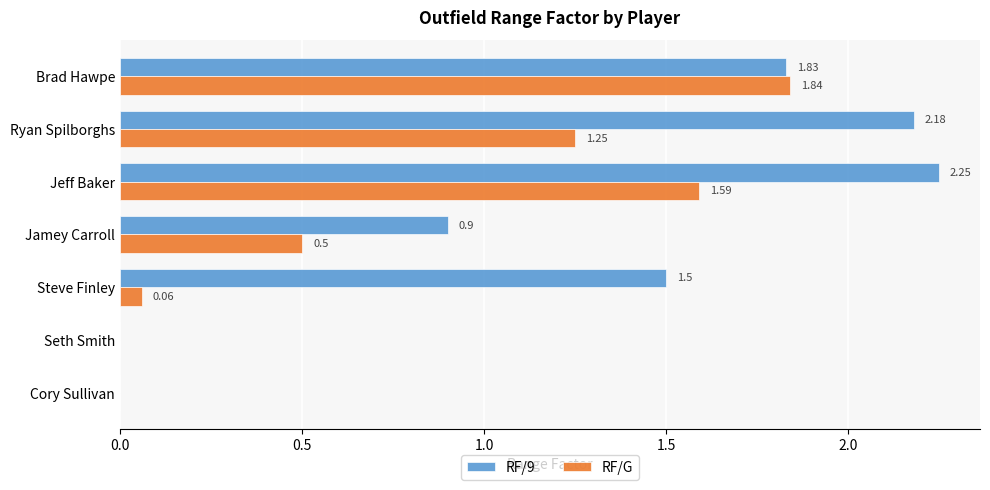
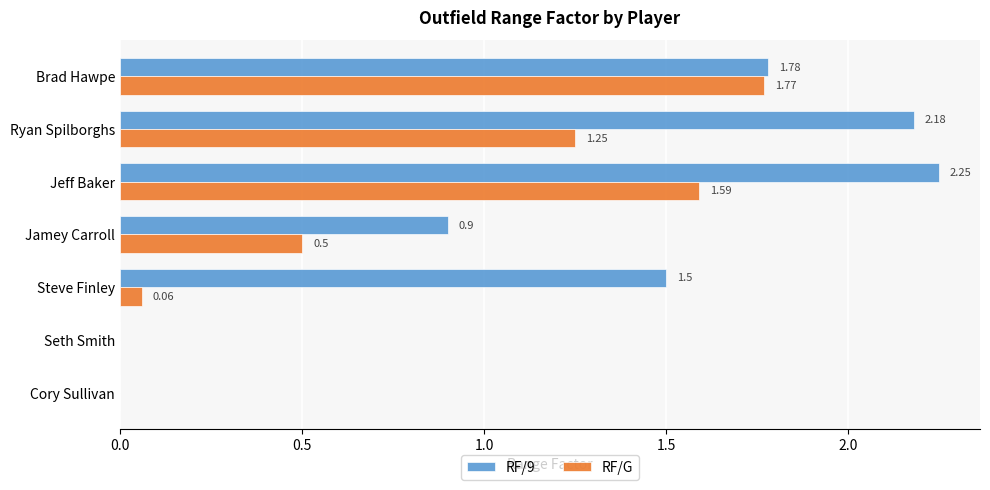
  {
    "RF/9": {
-     "Brad Hawpe": 1.83,
+     "Brad Hawpe": 1.78,
      "Ryan Spilborghs": 2.18,
      "Jeff Baker": 2.25,
      "Jamey Carroll": 0.9,
      "Steve Finley": 1.5
    },
    "RF/G": {
-     "Brad Hawpe": 1.84,
+     "Brad Hawpe": 1.77,
      "Ryan Spilborghs": 1.25,
      "Jeff Baker": 1.59,
      "Jamey Carroll": 0.5,
      "Steve Finley": 0.06
    }
  }
